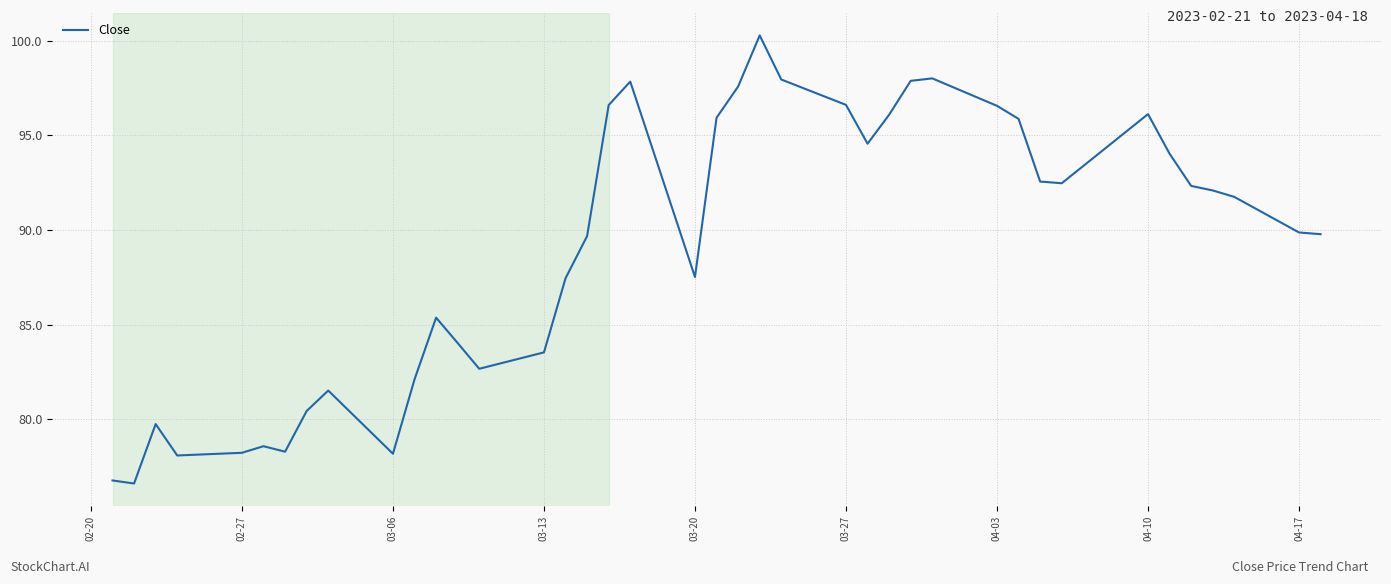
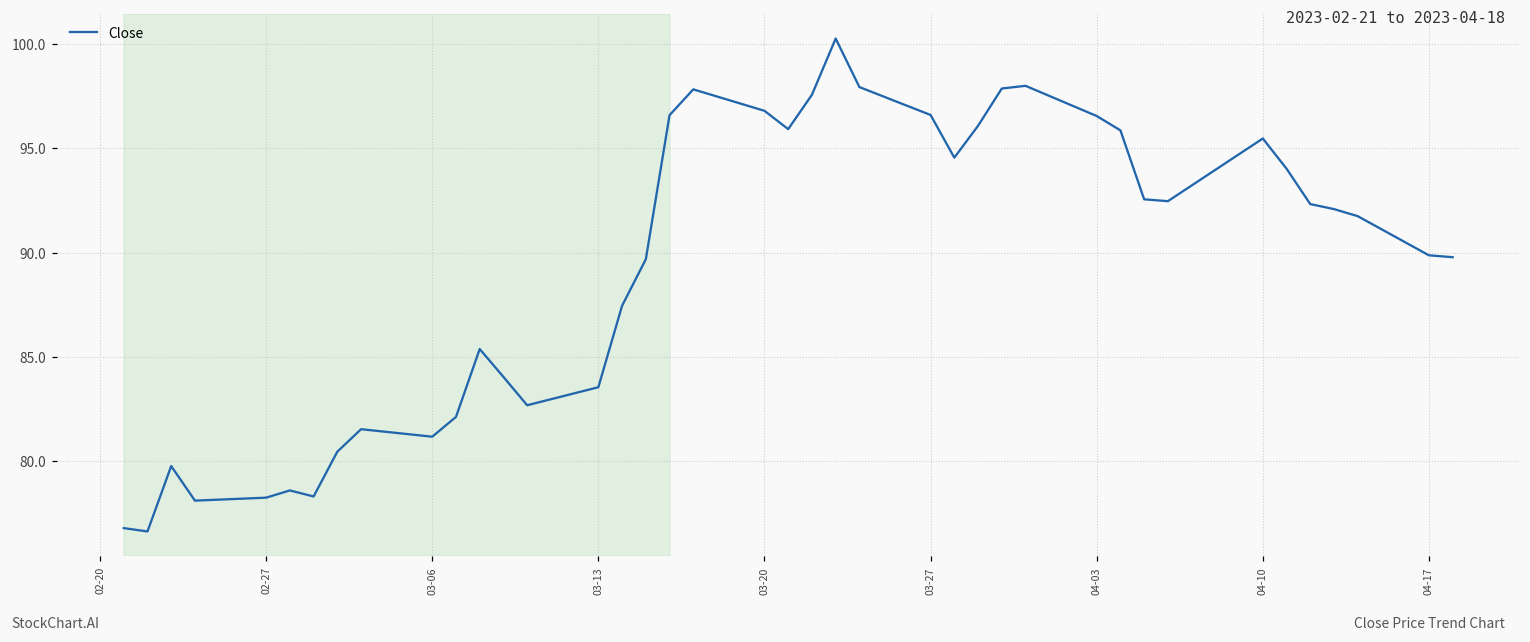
  {
    "02-27": 78.2,
-   "03-06": 78.2,
+   "03-06": 81.2,
    "03-13": 83.5,
-   "03-20": 87.5,
+   "03-20": 96.8,
    "03-27": 96.6,
    "04-03": 96.6,
-   "04-10": 96.1,
+   "04-10": 95.5,
    "04-17": 89.9
  }
